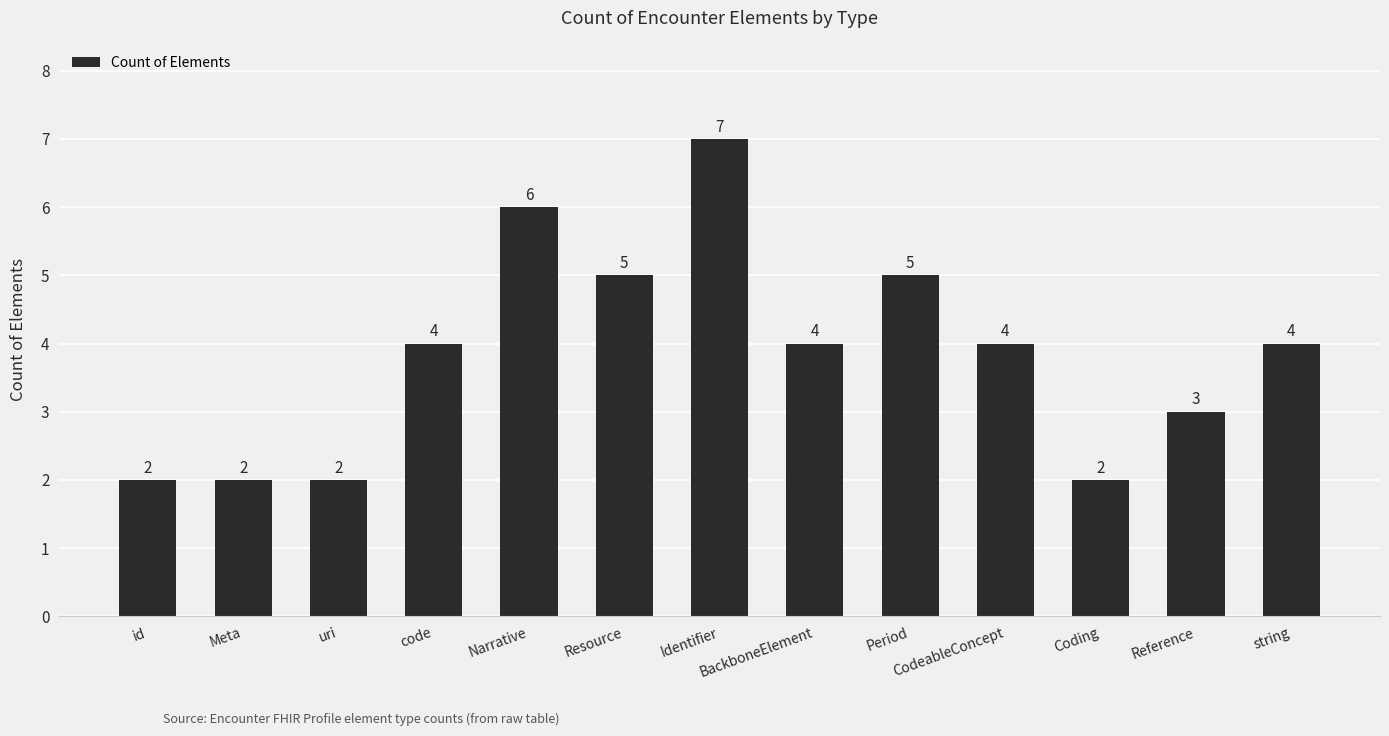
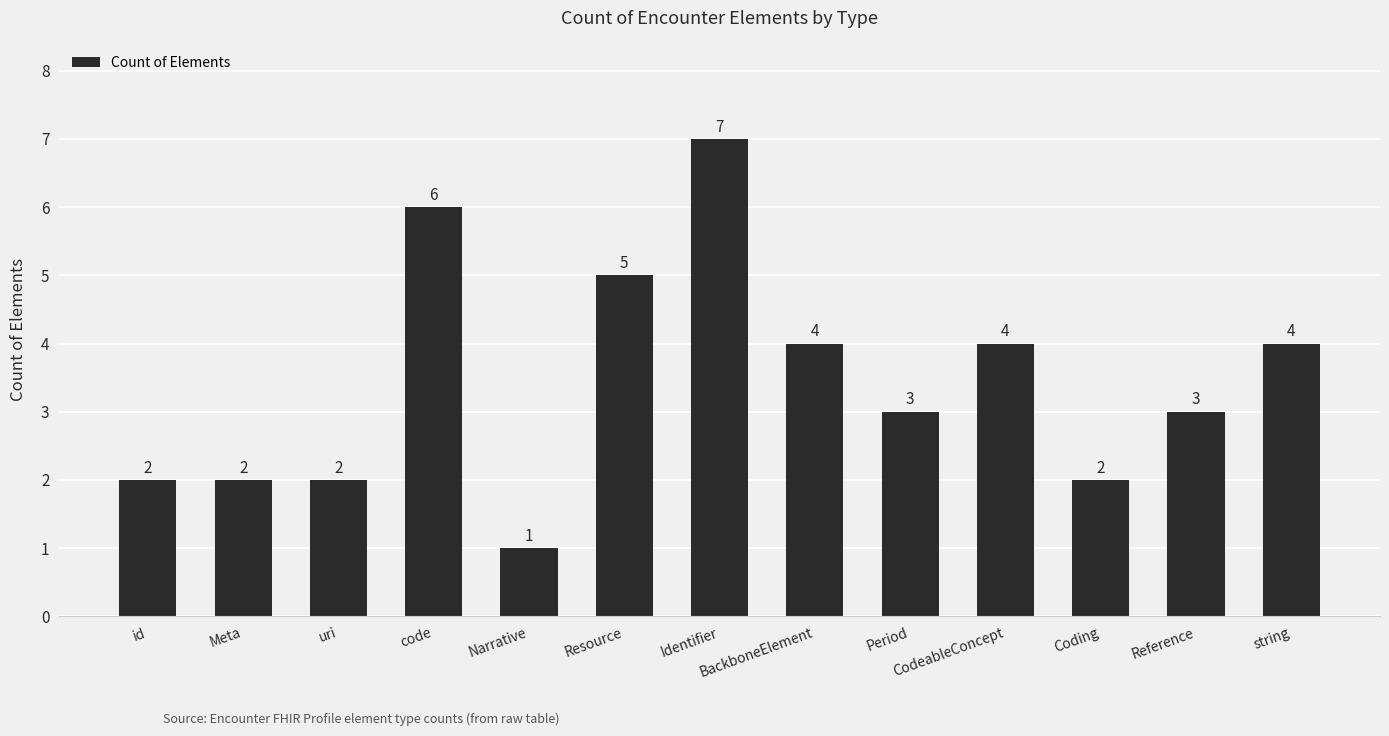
  {
    "id": 2,
    "Meta": 2,
    "uri": 2,
-   "code": 4,
-   "Narrative": 6,
+   "code": 6,
+   "Narrative": 1,
    "Resource": 5,
    "Identifier": 7,
    "BackboneElement": 4,
-   "Period": 5,
+   "Period": 3,
    "CodeableConcept": 4,
    "Coding": 2,
    "Reference": 3,
    "string": 4
  }
